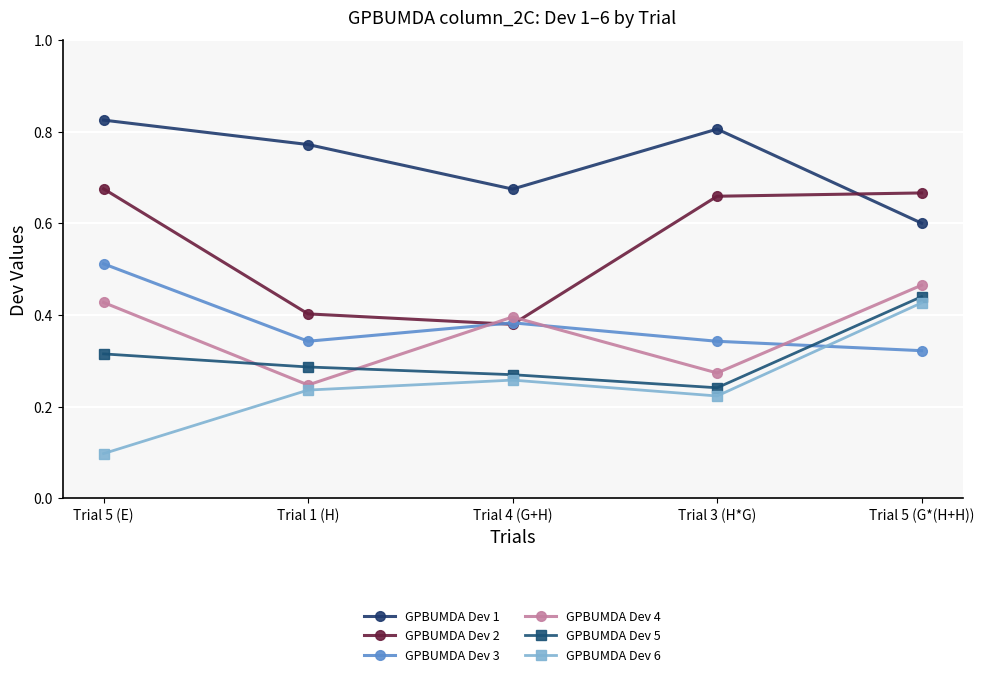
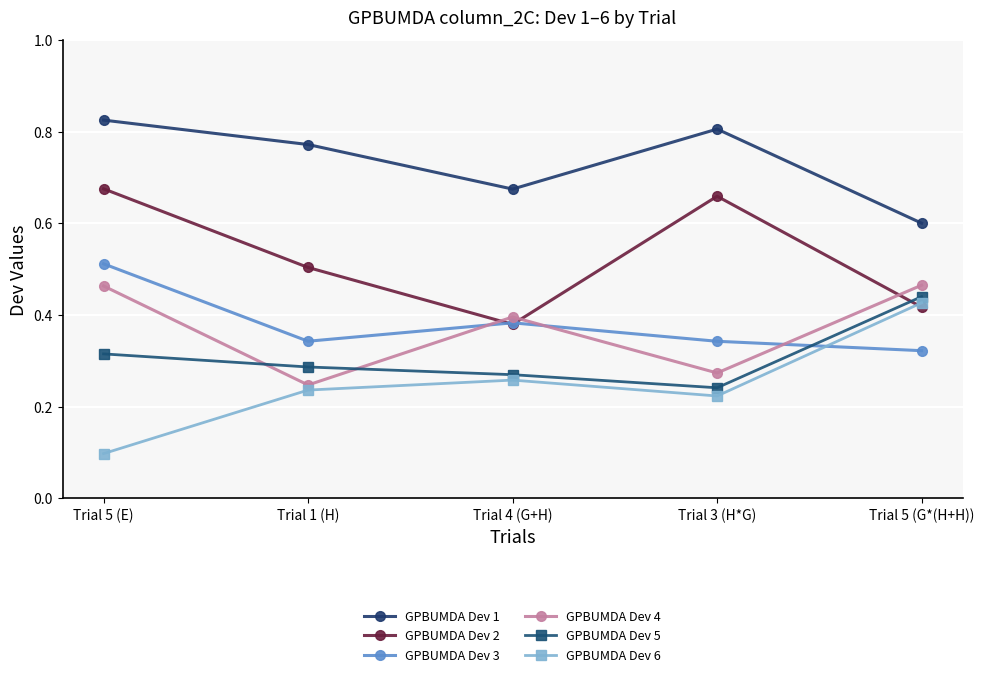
  {
    "GPBUMDA Dev 2": {
      "Trial 5 (E)": 0.68,
-     "Trial 1 (H)": 0.40,
+     "Trial 1 (H)": 0.50,
      "Trial 3 (H*G)": 0.66,
-     "Trial 5 (G*(H+H))": 0.67
+     "Trial 5 (G*(H+H))": 0.42
    },
    "GPBUMDA Dev 4": {
-     "Trial 5 (E)": 0.43,
+     "Trial 5 (E)": 0.46,
      "Trial 1 (H)": 0.25,
      "Trial 4 (G+H)": 0.40,
      "Trial 3 (H*G)": 0.27,
      "Trial 5 (G*(H+H))": 0.47
    }
  }
